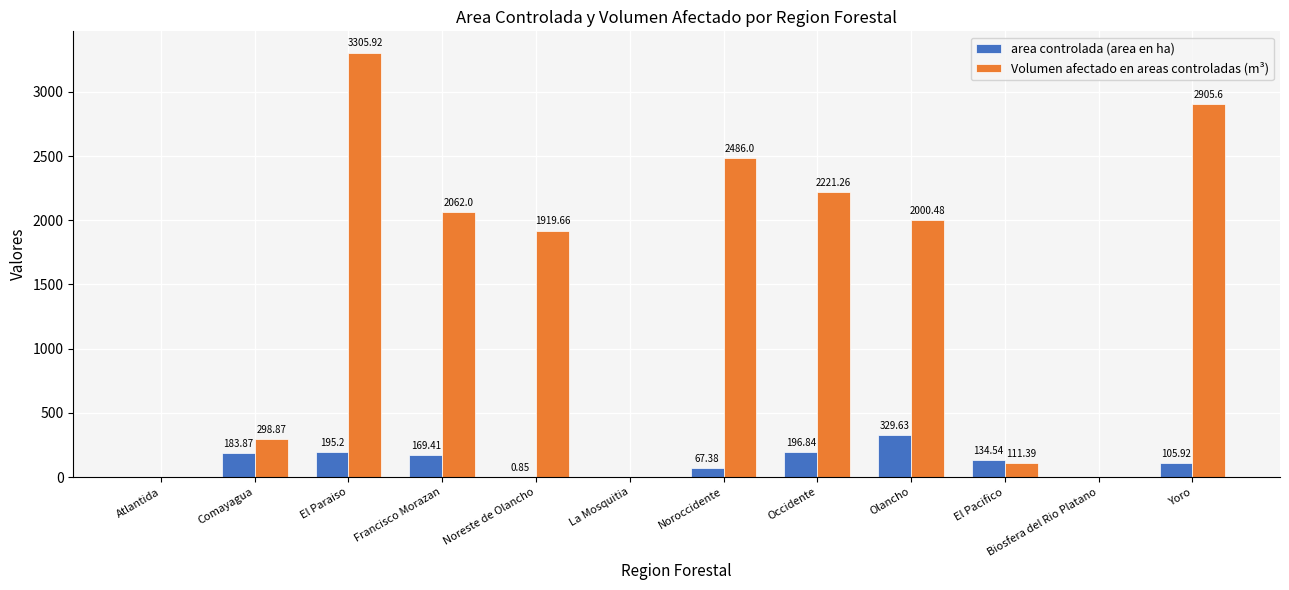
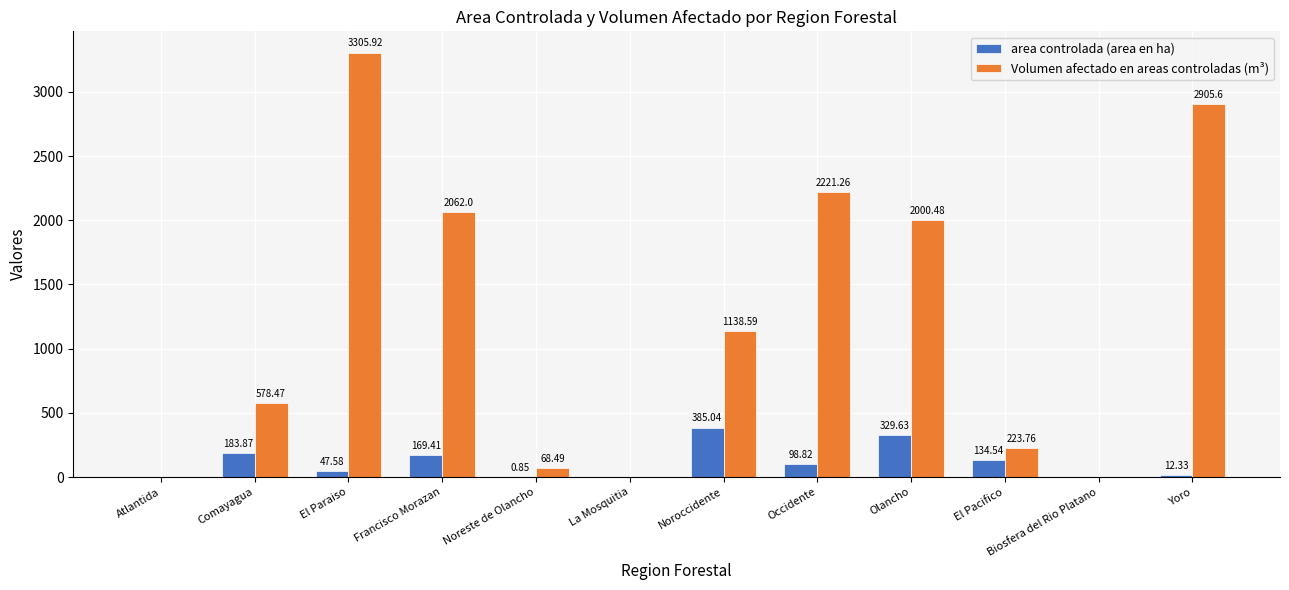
  {
    "area controlada (area en ha)": {
      "Comayagua": 183.87,
-     "El Paraiso": 195.2,
+     "El Paraiso": 47.58,
      "Francisco Morazan": 169.41,
      "Noreste de Olancho": 0.85,
-     "Noroccidente": 67.38,
-     "Occidente": 196.84,
+     "Noroccidente": 385.04,
+     "Occidente": 98.82,
      "Olancho": 329.63,
      "El Pacifico": 134.54,
-     "Yoro": 105.92
+     "Yoro": 12.33
    },
    "Volumen afectado en areas controladas (m³)": {
-     "Comayagua": 298.87,
+     "Comayagua": 578.47,
      "El Paraiso": 3305.92,
      "Francisco Morazan": 2062.0,
-     "Noreste de Olancho": 1919.66,
-     "Noroccidente": 2486.0,
+     "Noreste de Olancho": 68.49,
+     "Noroccidente": 1138.59,
      "Occidente": 2221.26,
      "Olancho": 2000.48,
-     "El Pacifico": 111.39,
+     "El Pacifico": 223.76,
      "Yoro": 2905.6
    }
  }
